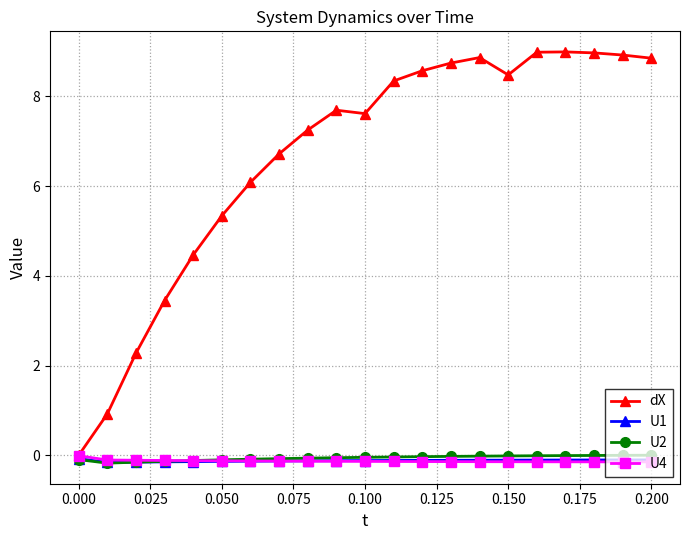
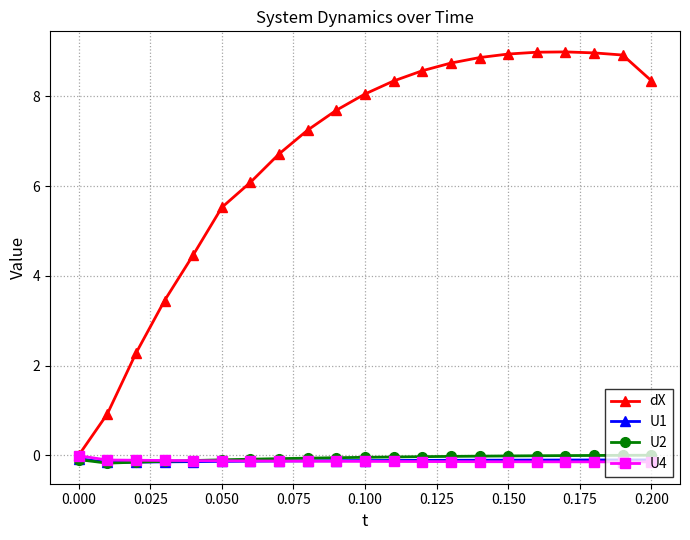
  {
    "dX": {
-     "0.050": 5.3,
-     "0.100": 7.6,
-     "0.150": 8.5,
-     "0.200": 8.8
+     "0.050": 5.5,
+     "0.100": 8.1,
+     "0.150": 8.9,
+     "0.200": 8.3
    },
    "U2": {
      "0.100": 0.0,
      "0.150": 0.0
    }
  }
